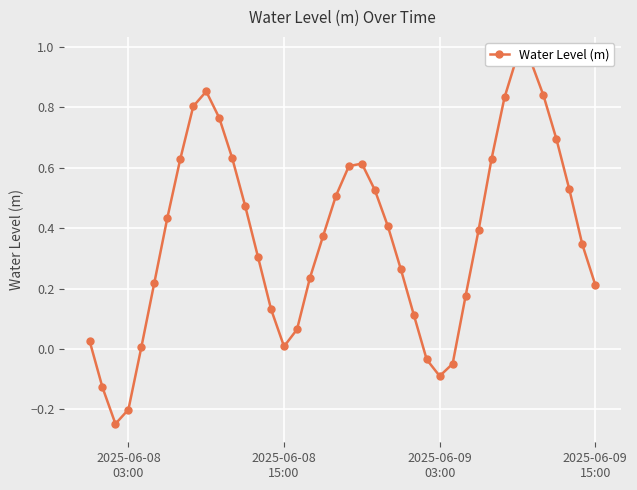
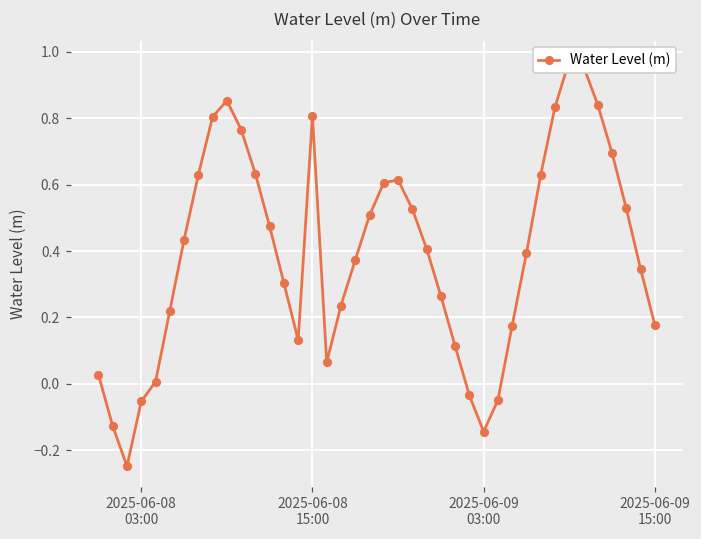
  {
-   "2025-06-08 03:00": -0.20,
-   "2025-06-08 15:00": 0.01,
-   "2025-06-09 03:00": -0.09,
-   "2025-06-09 15:00": 0.21
+   "2025-06-08 03:00": -0.05,
+   "2025-06-08 15:00": 0.81,
+   "2025-06-09 03:00": -0.14,
+   "2025-06-09 15:00": 0.18
  }
